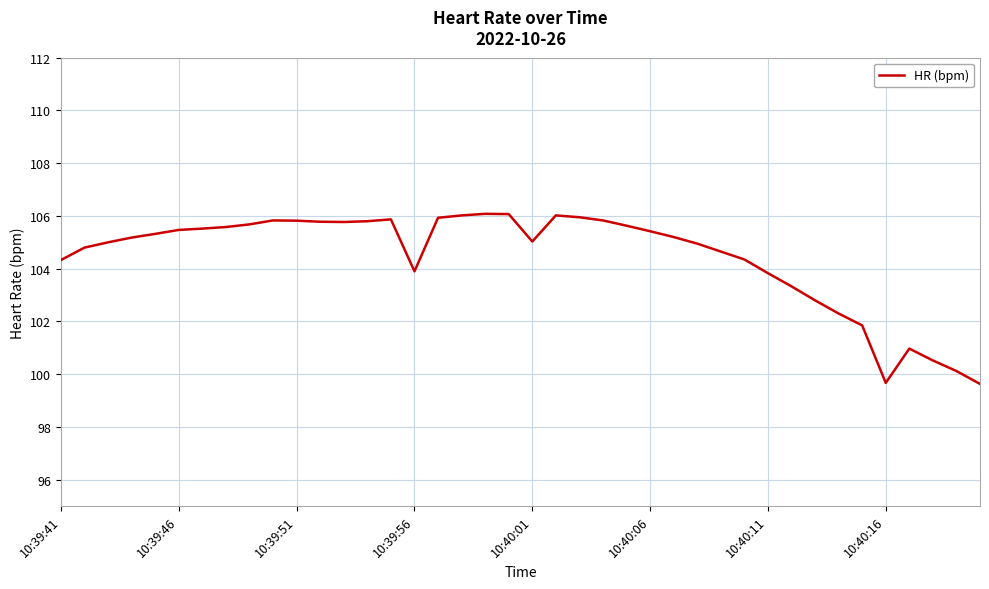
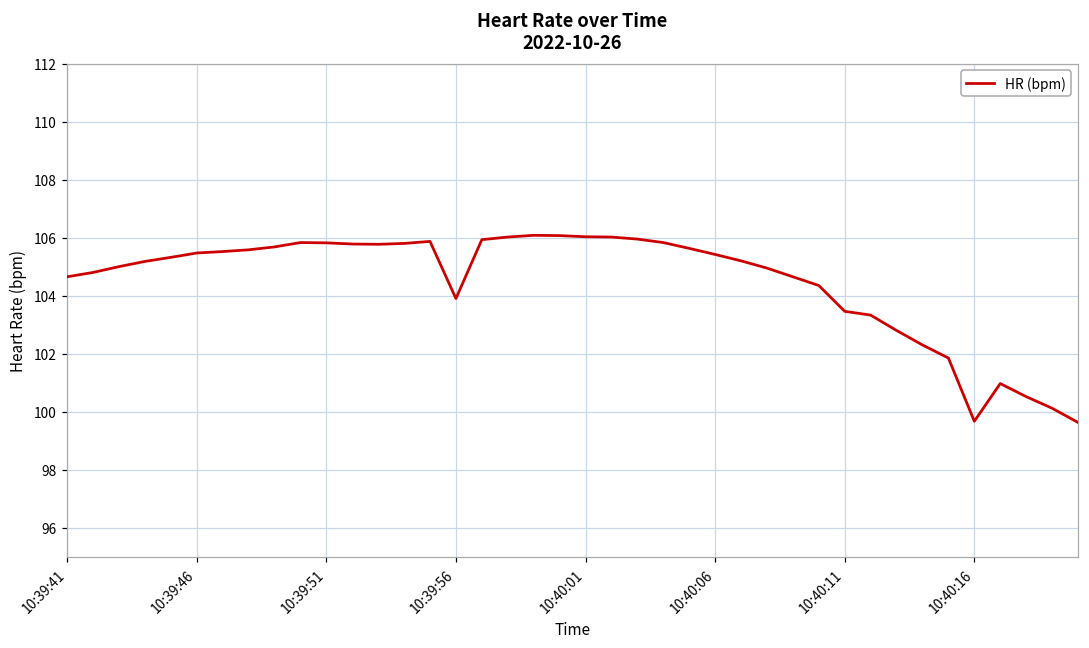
  {
-   "10:39:41": 104.3,
+   "10:39:41": 104.7,
    "10:39:46": 105.5,
    "10:39:51": 105.8,
    "10:39:56": 103.9,
-   "10:40:01": 105.0,
+   "10:40:01": 106.0,
    "10:40:06": 105.4,
-   "10:40:11": 103.8,
+   "10:40:11": 103.5,
    "10:40:16": 99.7
  }
